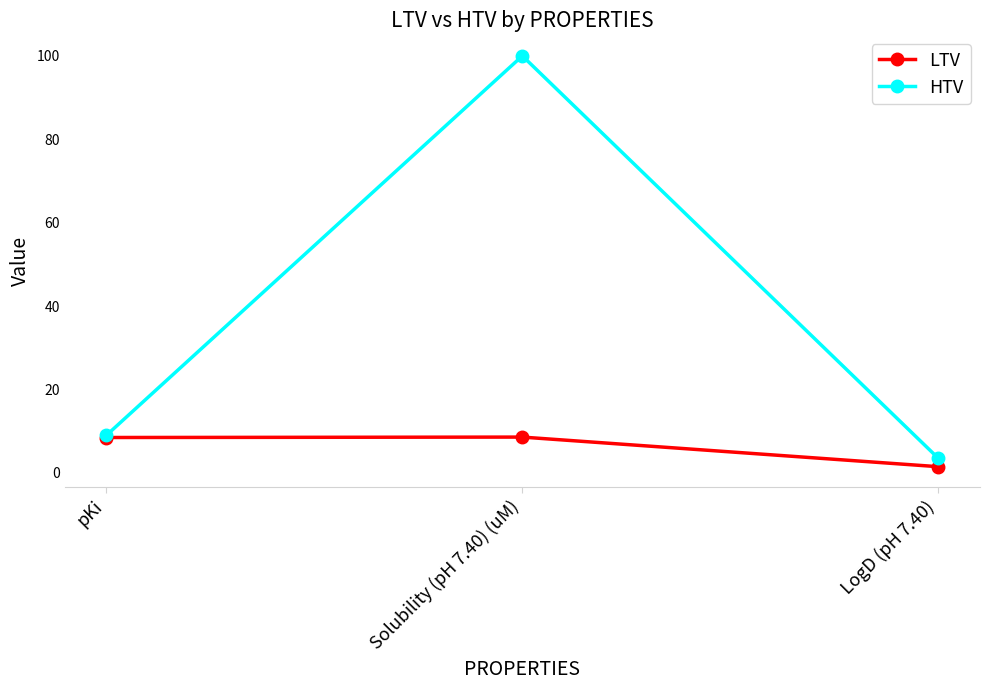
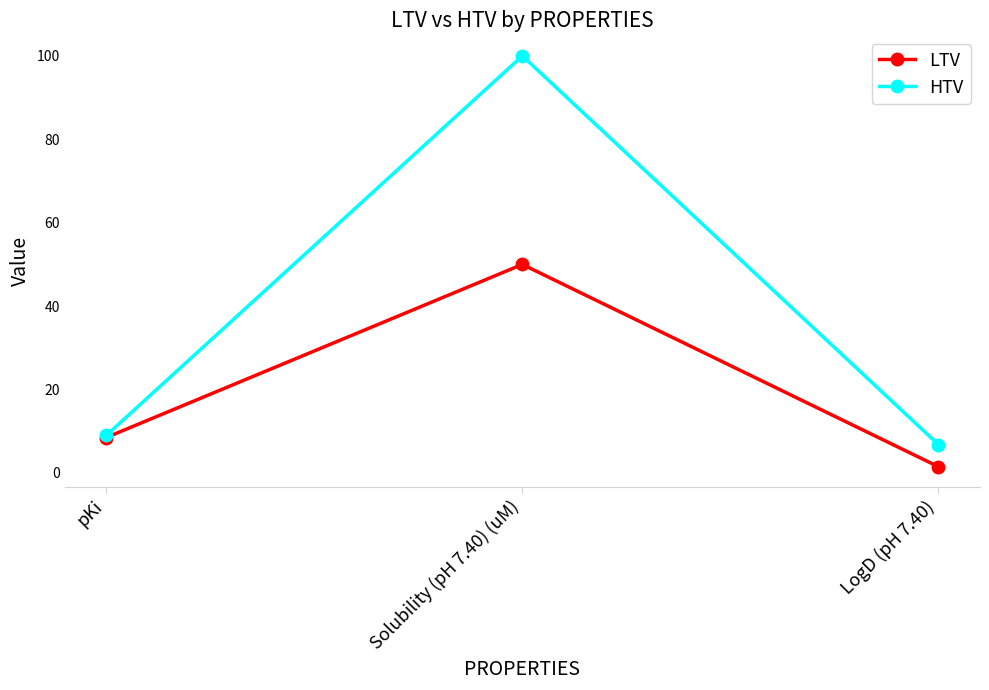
  {
    "LTV": {
-     "Solubility (pH 7.40) (uM)": 9,
+     "Solubility (pH 7.40) (uM)": 50,
      "LogD (pH 7.40)": 2
    },
    "HTV": {
      "Solubility (pH 7.40) (uM)": 100,
-     "LogD (pH 7.40)": 4
+     "LogD (pH 7.40)": 7
    }
  }
